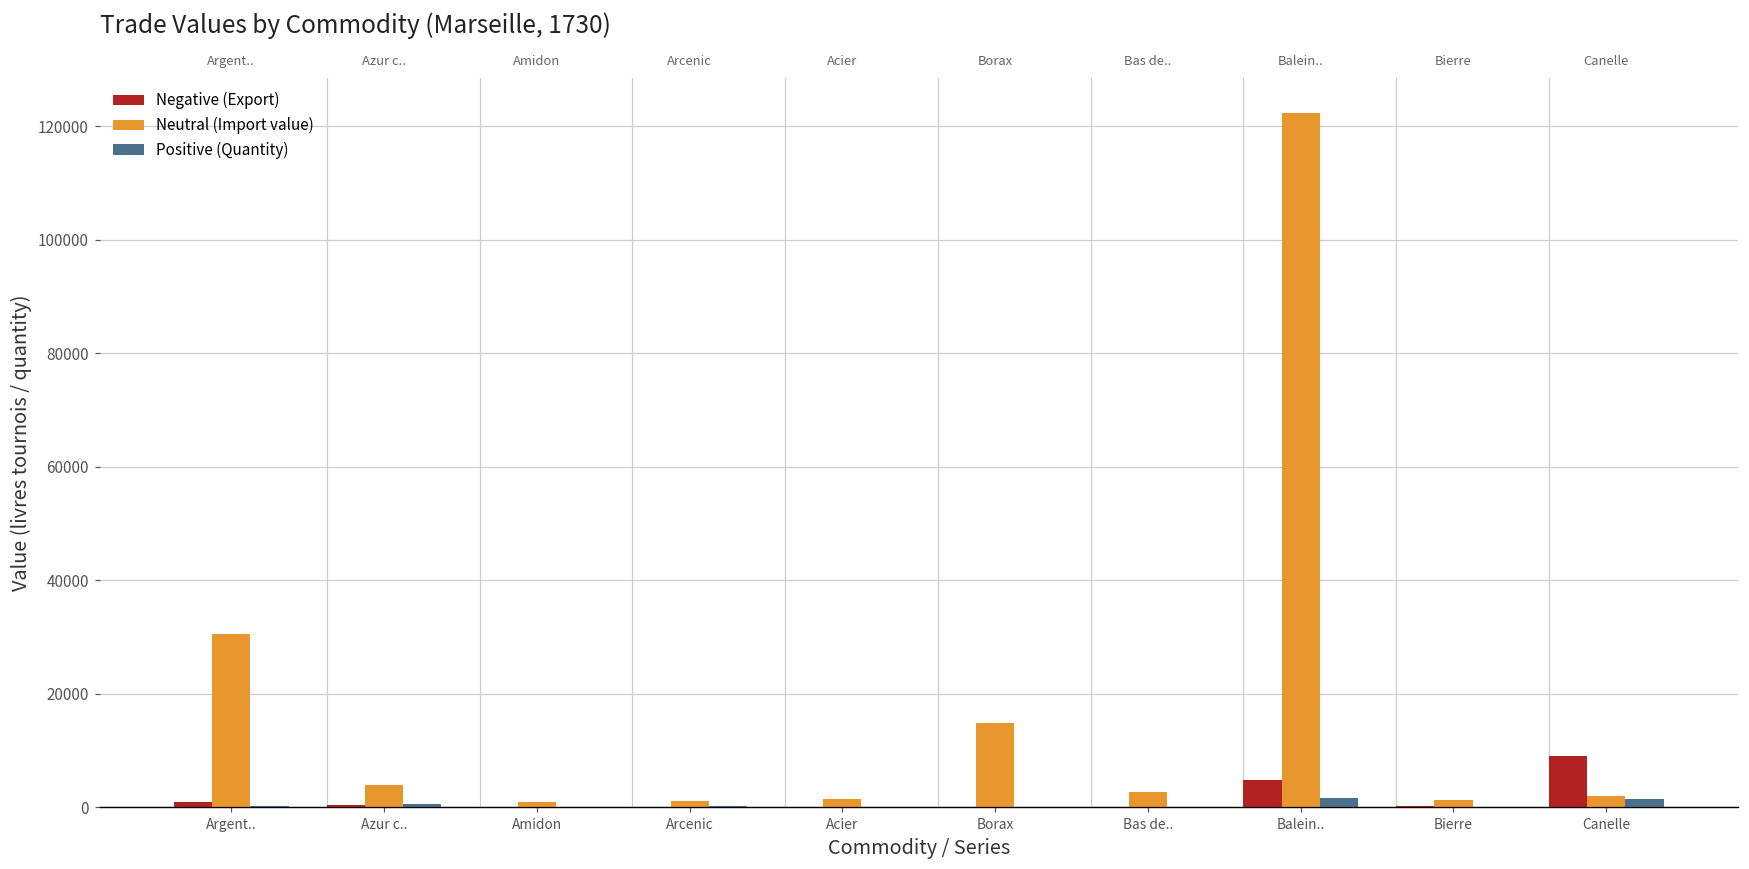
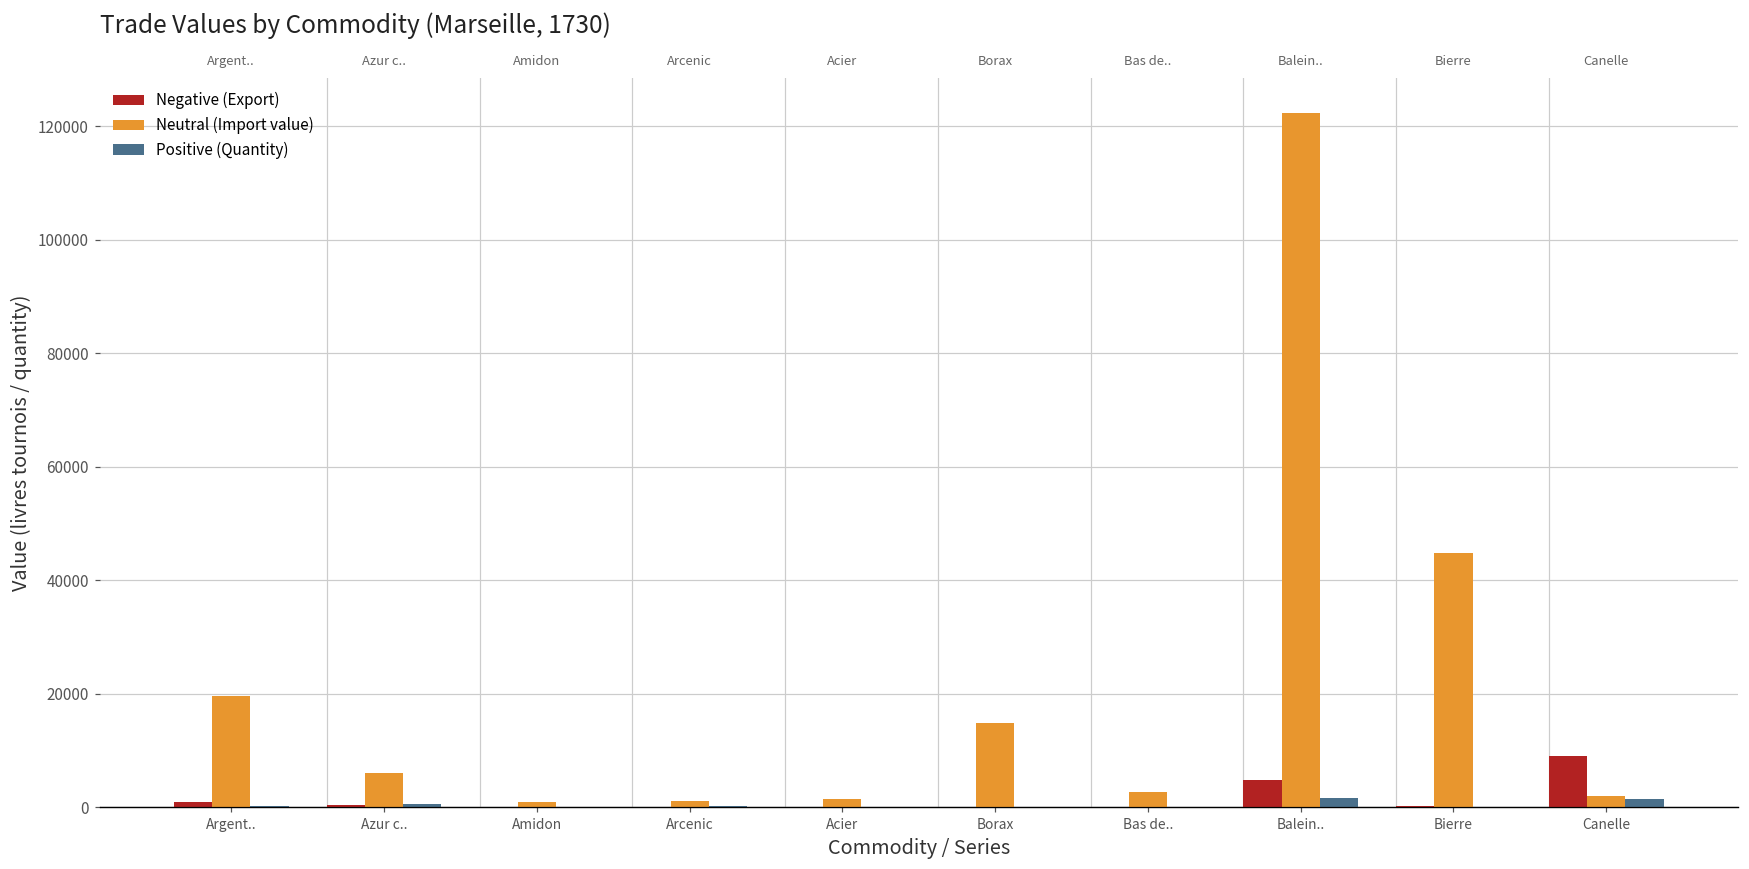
  {
    "Neutral (Import value)": {
-     "Argent..": 31000,
-     "Azur c..": 4000,
+     "Argent..": 20000,
+     "Azur c..": 6000,
      "Amidon": 1000,
      "Arcenic": 1000,
      "Acier": 1000,
      "Borax": 15000,
      "Bas de..": 3000,
      "Balein..": 122000,
-     "Bierre": 1000,
+     "Bierre": 45000,
      "Canelle": 2000
    }
  }
